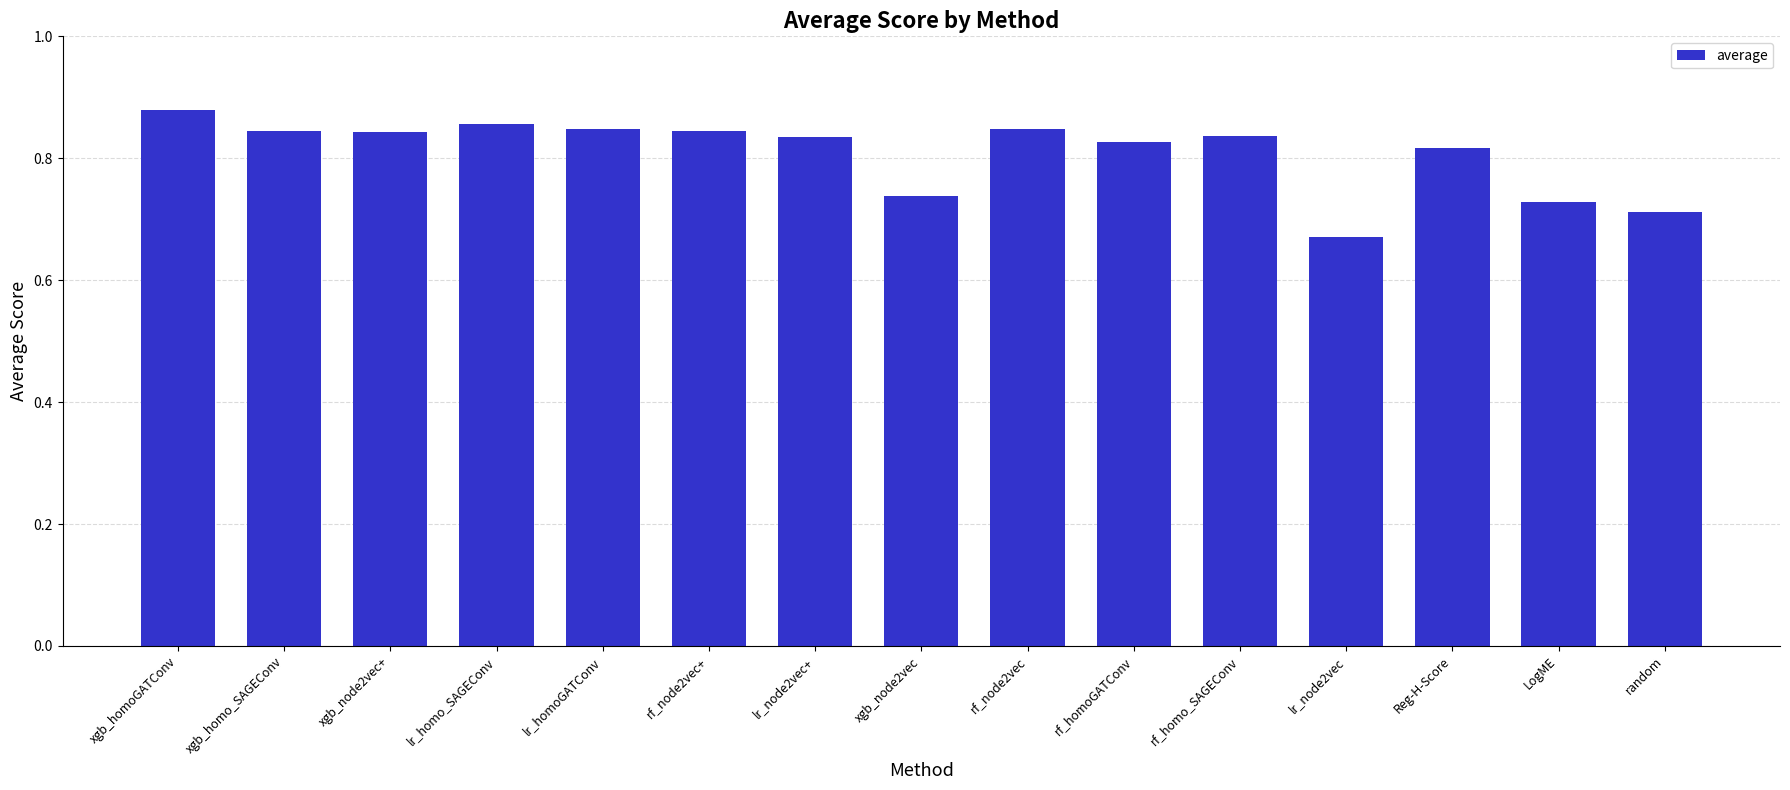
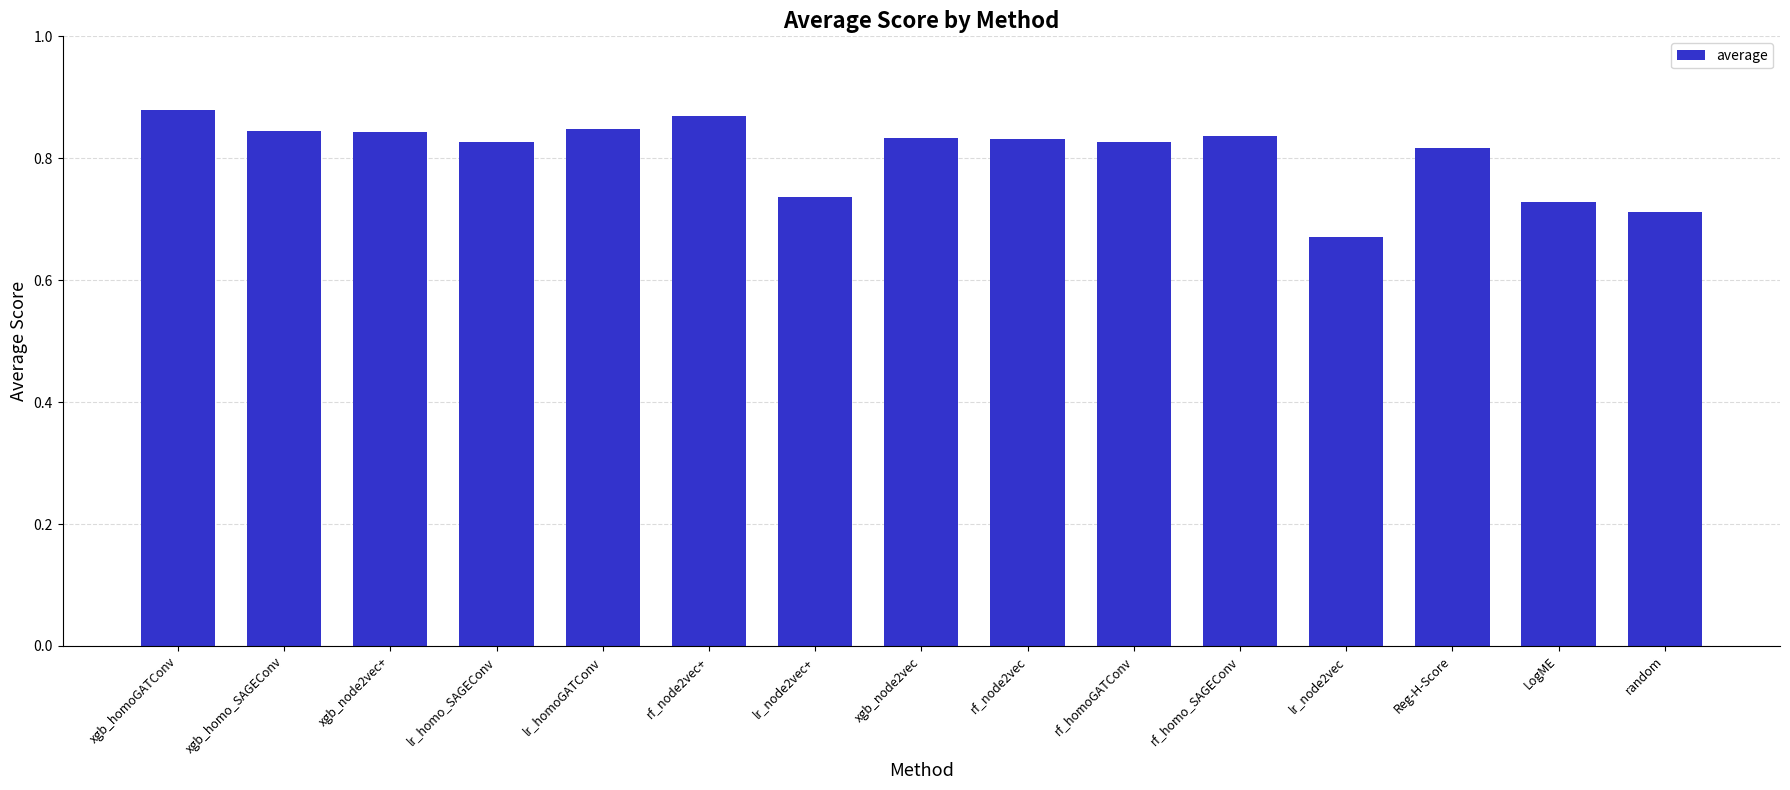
  {
    "xgb_homoGATConv": 0.88,
    "xgb_homo_SAGEConv": 0.85,
    "xgb_node2vec+": 0.84,
-   "lr_homo_SAGEConv": 0.86,
+   "lr_homo_SAGEConv": 0.83,
    "lr_homoGATConv": 0.85,
-   "rf_node2vec+": 0.85,
-   "lr_node2vec+": 0.83,
-   "xgb_node2vec": 0.74,
-   "rf_node2vec": 0.85,
+   "rf_node2vec+": 0.87,
+   "lr_node2vec+": 0.74,
+   "xgb_node2vec": 0.83,
+   "rf_node2vec": 0.83,
    "rf_homoGATConv": 0.83,
    "rf_homo_SAGEConv": 0.84,
    "lr_node2vec": 0.67,
    "Reg-H-Score": 0.82,
    "LogME": 0.73,
    "random": 0.71
  }
